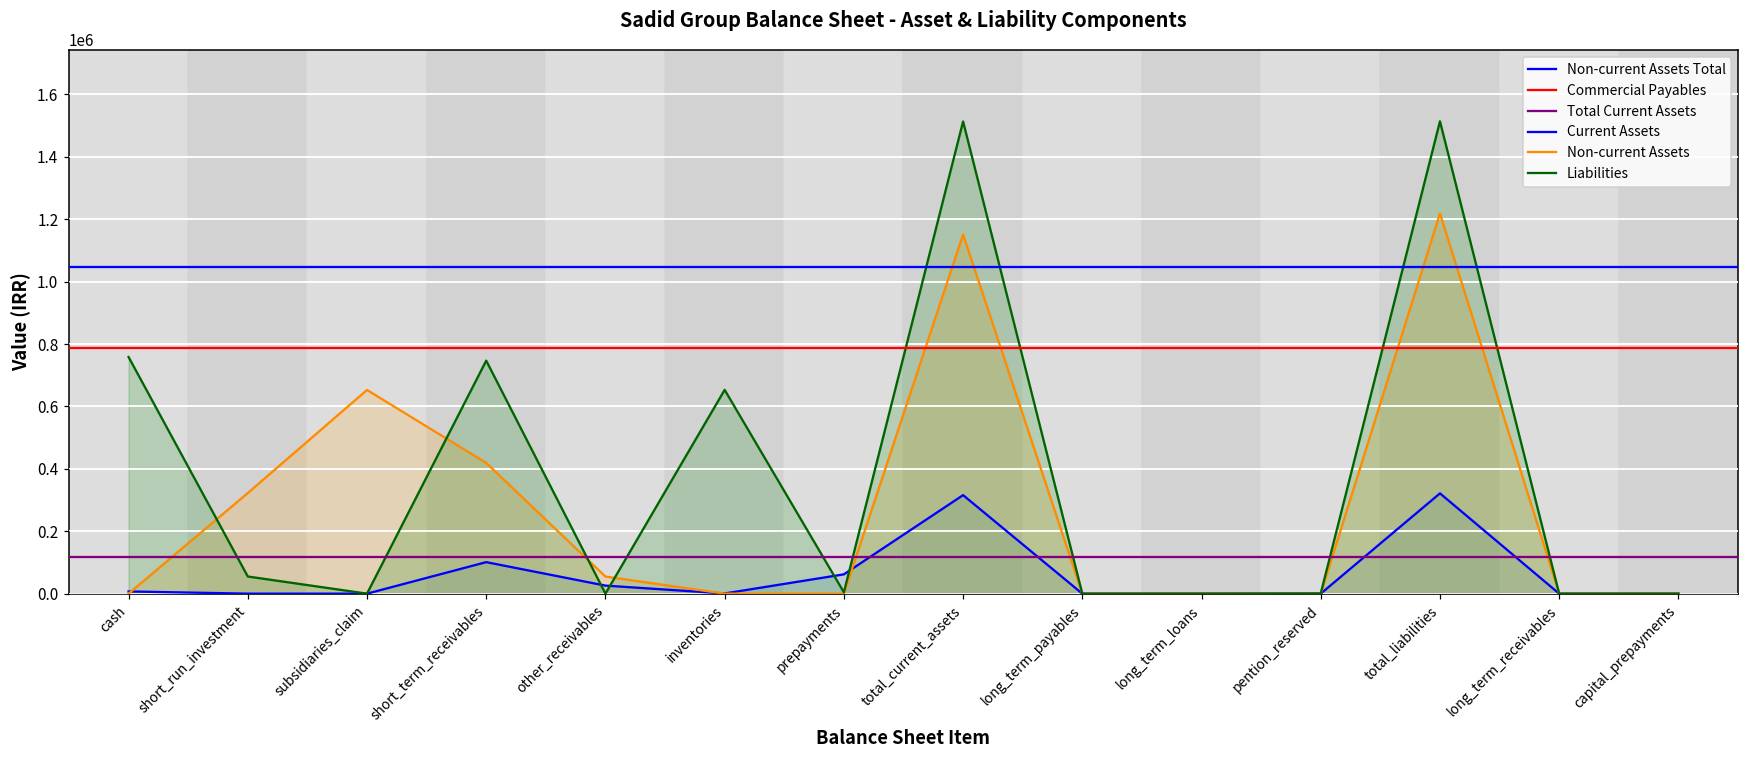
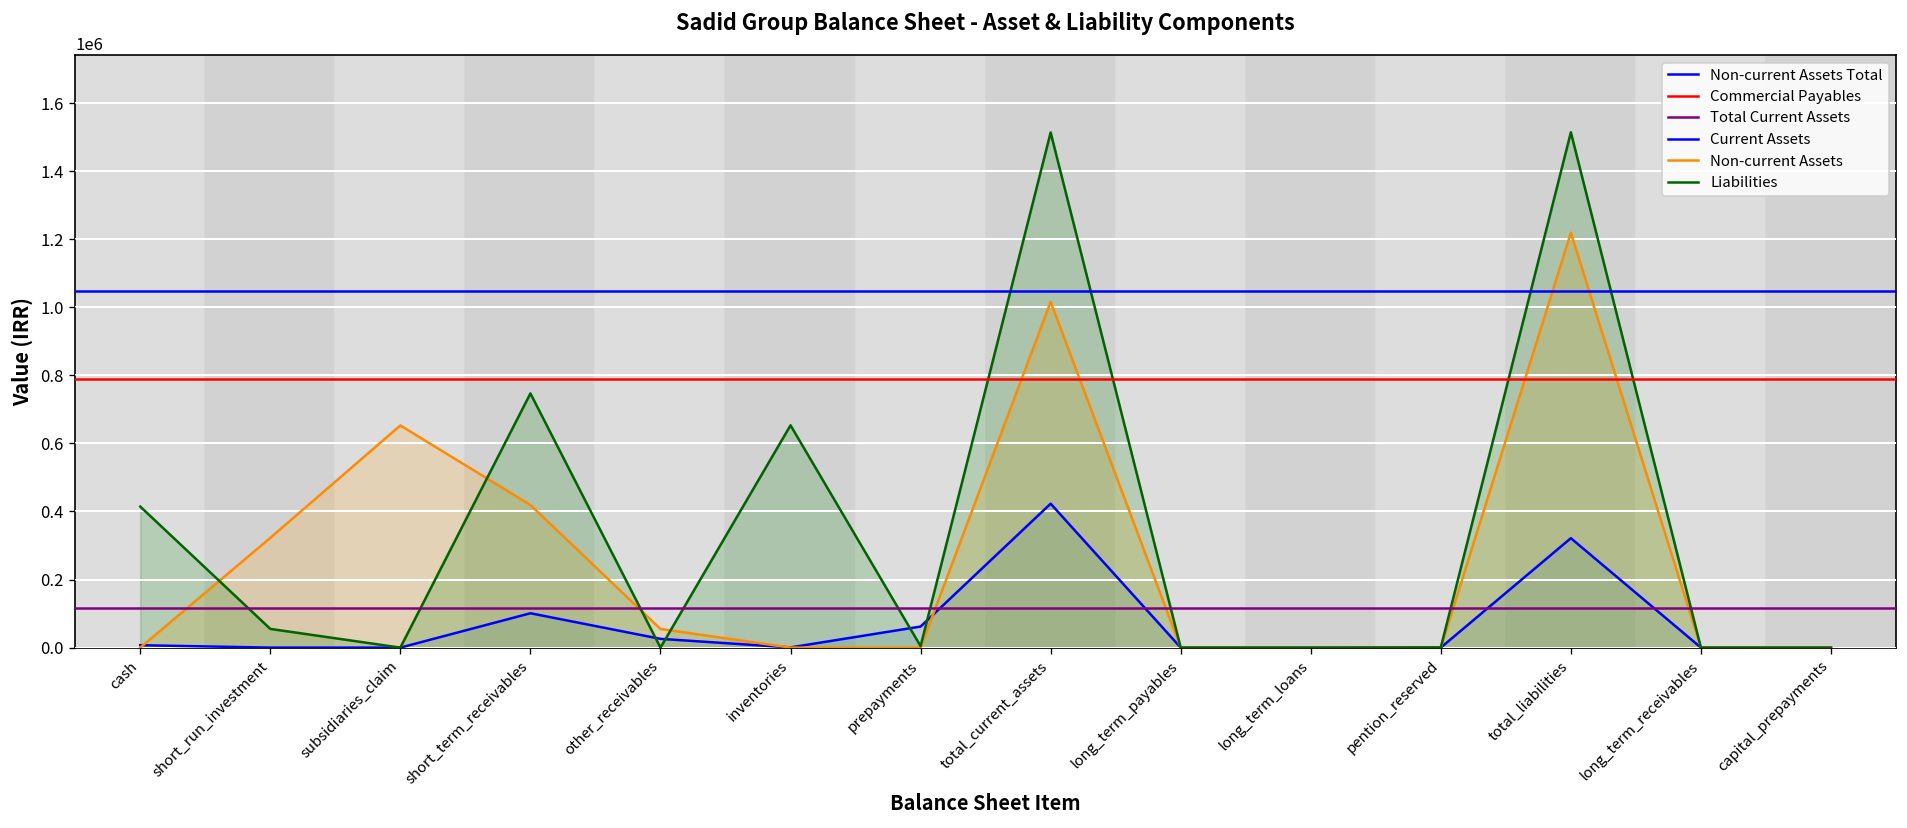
  {
    "Current Assets": {
      "short_run_investment": 0,
      "short_term_receivables": 100000,
      "other_receivables": 30000,
      "prepayments": 60000,
-     "total_current_assets": 320000,
+     "total_current_assets": 420000,
      "total_liabilities": 320000
    },
    "Non-current Assets": {
      "short_run_investment": 320000,
      "subsidiaries_claim": 650000,
      "short_term_receivables": 420000,
      "other_receivables": 50000,
-     "total_current_assets": 1150000,
+     "total_current_assets": 1020000,
      "total_liabilities": 1220000
    },
    "Liabilities": {
-     "cash": 760000,
+     "cash": 410000,
      "short_run_investment": 50000,
      "short_term_receivables": 750000,
      "other_receivables": 0,
      "inventories": 650000,
      "total_current_assets": 1510000,
      "total_liabilities": 1510000
    }
  }
